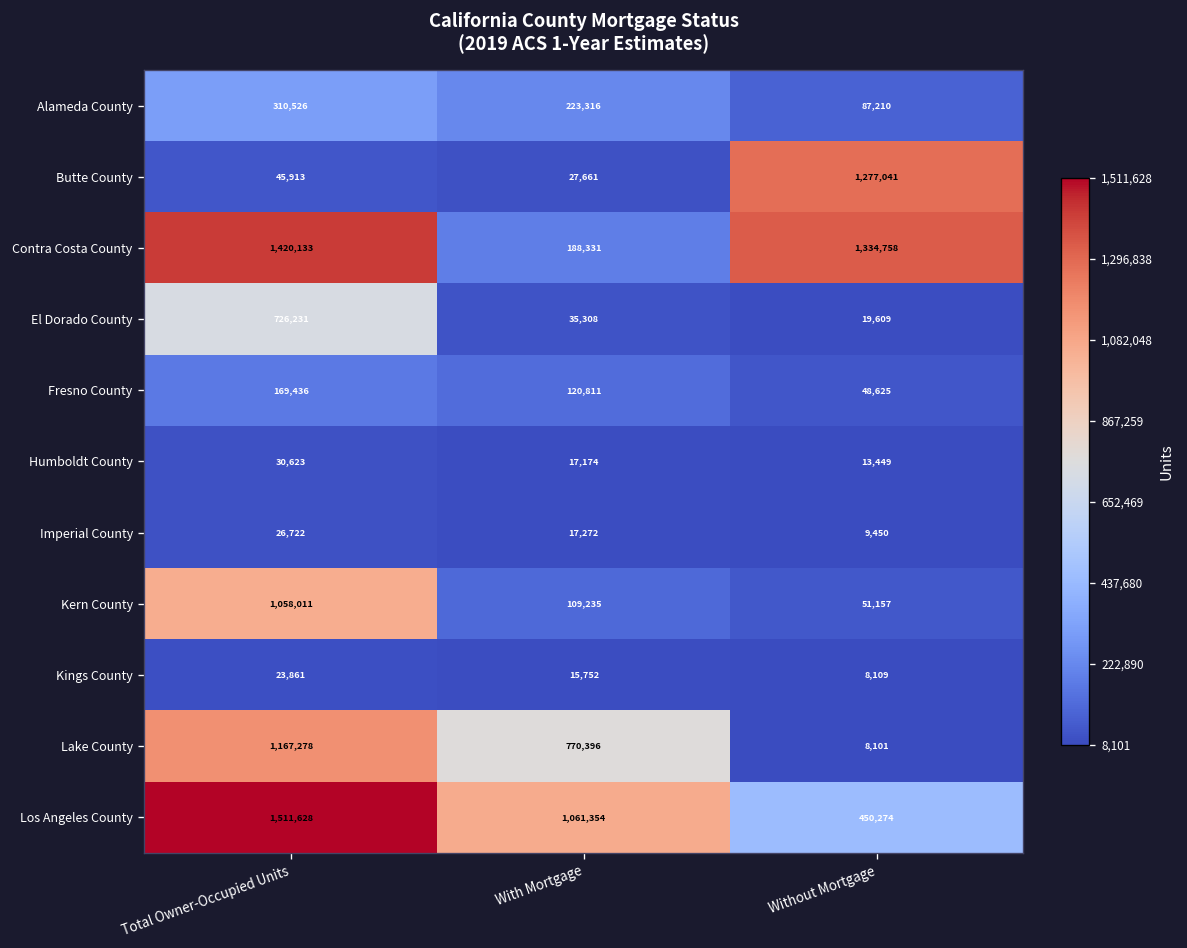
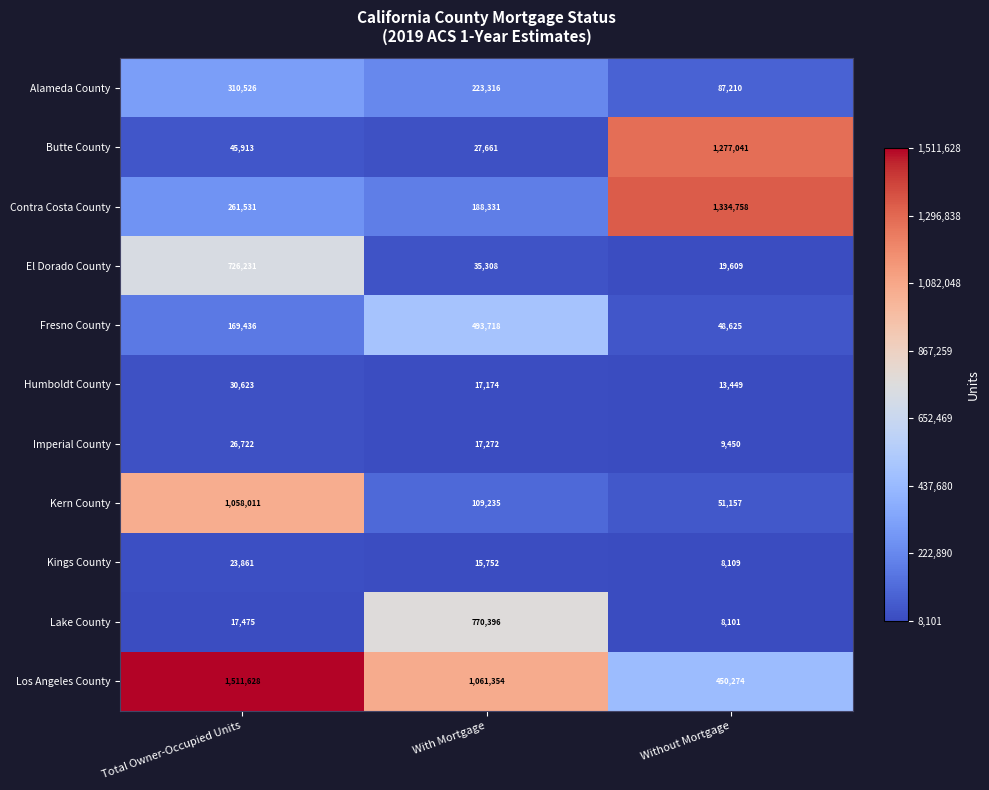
  {
    "Alameda County": {
      "Total Owner-Occupied Units": "310,526",
      "With Mortgage": "223,316",
      "Without Mortgage": "87,210"
    },
    "Butte County": {
      "Total Owner-Occupied Units": "45,913",
      "With Mortgage": "27,661",
      "Without Mortgage": "1,277,041"
    },
    "Contra Costa County": {
-     "Total Owner-Occupied Units": "1,420,133",
+     "Total Owner-Occupied Units": "261,531",
      "With Mortgage": "188,331",
      "Without Mortgage": "1,334,758"
    },
    "El Dorado County": {
      "With Mortgage": "35,308",
      "Without Mortgage": "19,609"
    },
    "Fresno County": {
      "Total Owner-Occupied Units": "169,436",
-     "With Mortgage": "120,811",
+     "With Mortgage": "493,718",
      "Without Mortgage": "48,625"
    },
    "Humboldt County": {
      "Total Owner-Occupied Units": "30,623",
      "With Mortgage": "17,174",
      "Without Mortgage": "13,449"
    },
    "Imperial County": {
      "Total Owner-Occupied Units": "26,722",
      "With Mortgage": "17,272",
      "Without Mortgage": "9,450"
    },
    "Kern County": {
      "Total Owner-Occupied Units": "1,058,011",
      "With Mortgage": "109,235",
      "Without Mortgage": "51,157"
    },
    "Kings County": {
      "Total Owner-Occupied Units": "23,861",
      "With Mortgage": "15,752",
      "Without Mortgage": "8,109"
    },
    "Lake County": {
-     "Total Owner-Occupied Units": "1,167,278",
+     "Total Owner-Occupied Units": "17,475",
      "With Mortgage": "770,396",
      "Without Mortgage": "8,101"
    },
    "Los Angeles County": {
      "Total Owner-Occupied Units": "1,511,628",
      "With Mortgage": "1,061,354",
      "Without Mortgage": "450,274"
    }
  }
